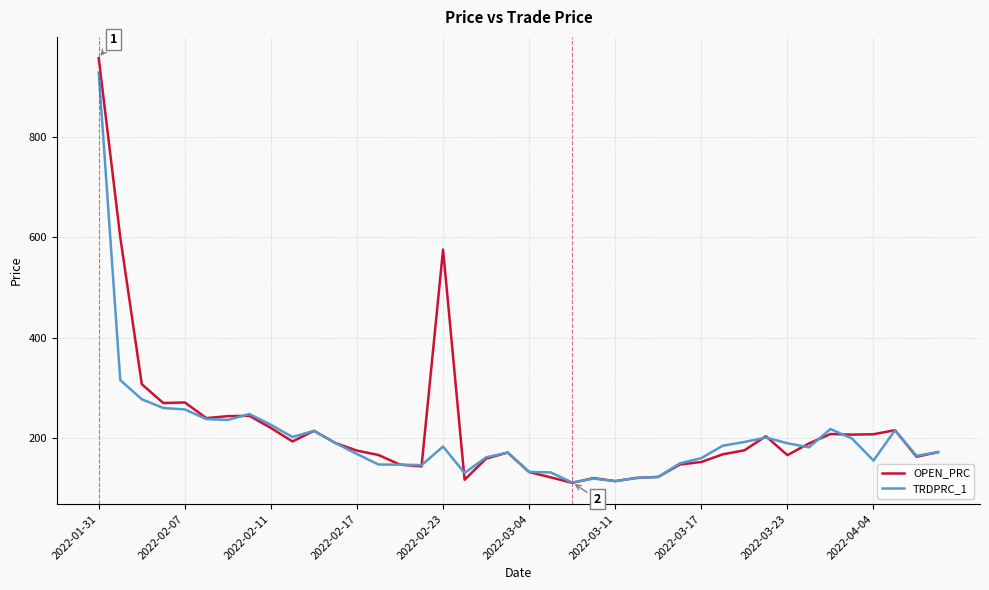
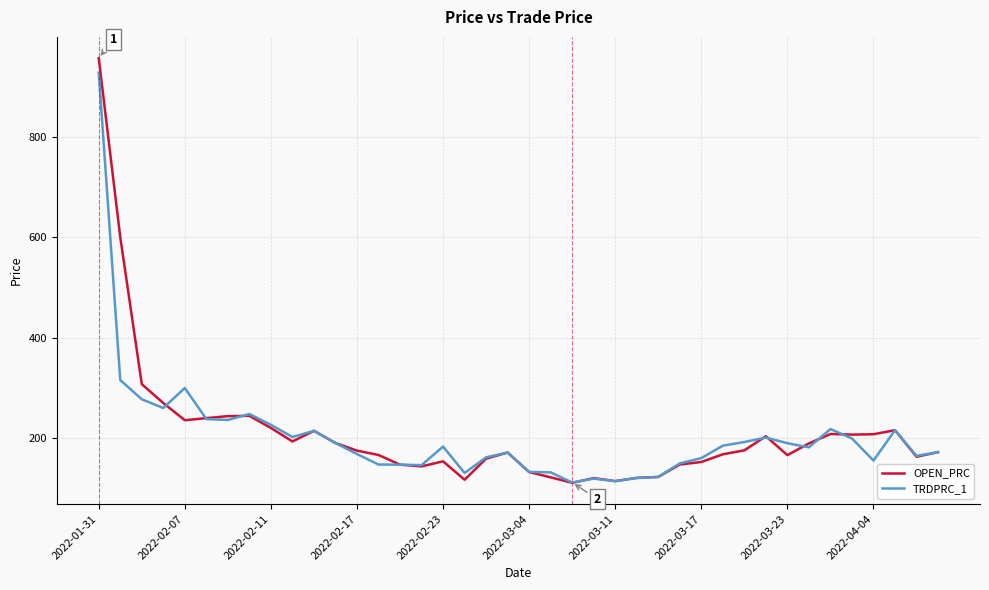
  {
    "OPEN_PRC": {
-     "2022-02-07": 270,
+     "2022-02-07": 240,
      "2022-02-11": 220,
      "2022-02-17": 180,
-     "2022-02-23": 580,
+     "2022-02-23": 150,
      "2022-03-17": 150,
      "2022-03-23": 170,
      "2022-04-04": 210
    },
    "TRDPRC_1": {
      "2022-01-31": 930,
-     "2022-02-07": 260,
+     "2022-02-07": 300,
      "2022-02-11": 230,
      "2022-02-17": 170,
      "2022-02-23": 180,
      "2022-03-17": 160,
      "2022-03-23": 190,
      "2022-04-04": 160
    }
  }
